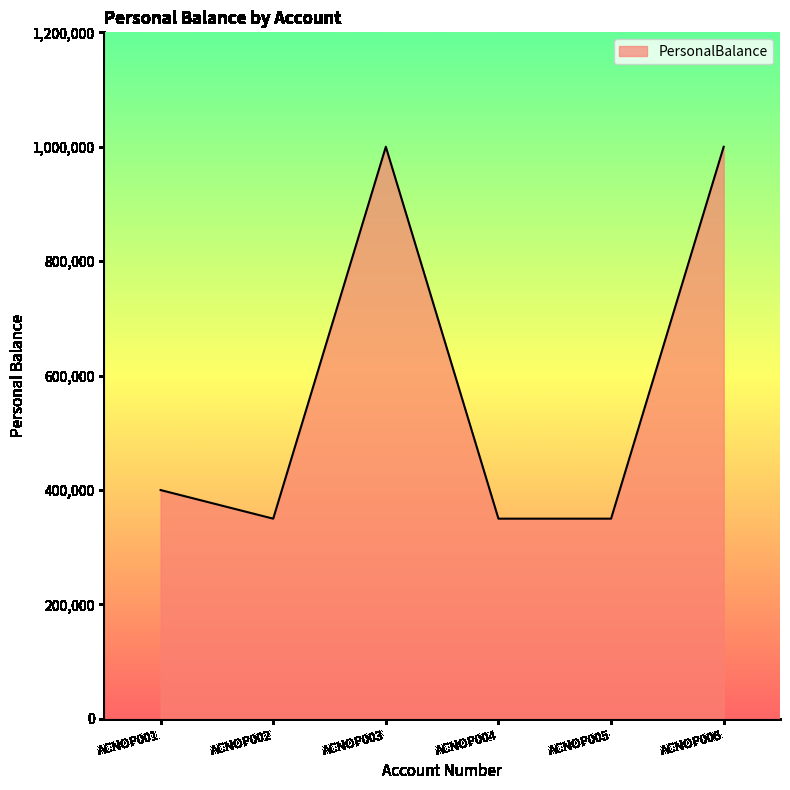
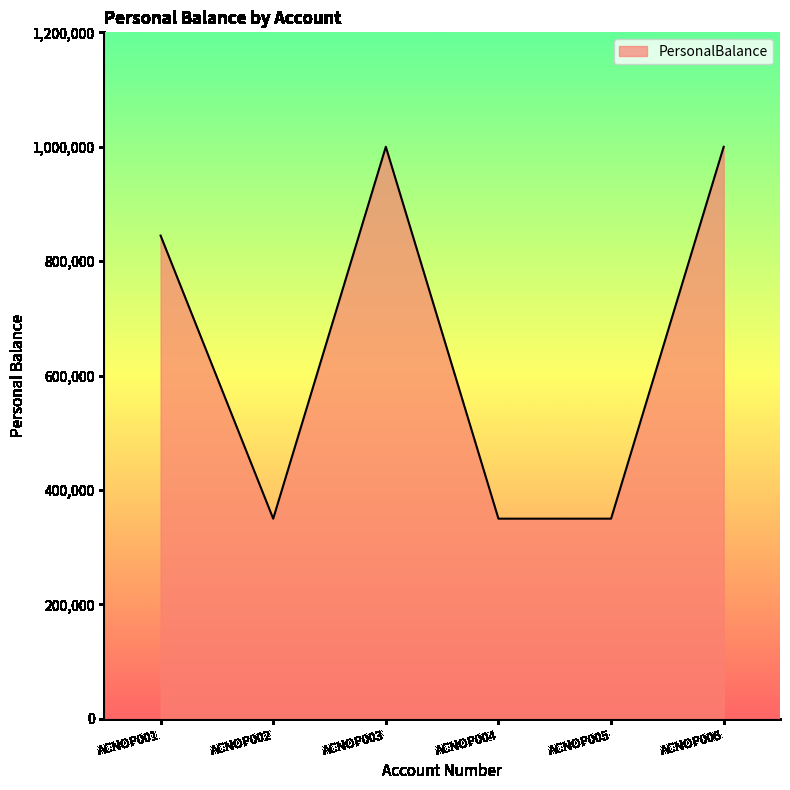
  {
-   "ACNOP001": "400,000",
+   "ACNOP001": "840,000",
    "ACNOP002": "350,000",
    "ACNOP003": "1,000,000",
    "ACNOP004": "350,000",
    "ACNOP005": "350,000",
    "ACNOP006": "1,000,000"
  }
